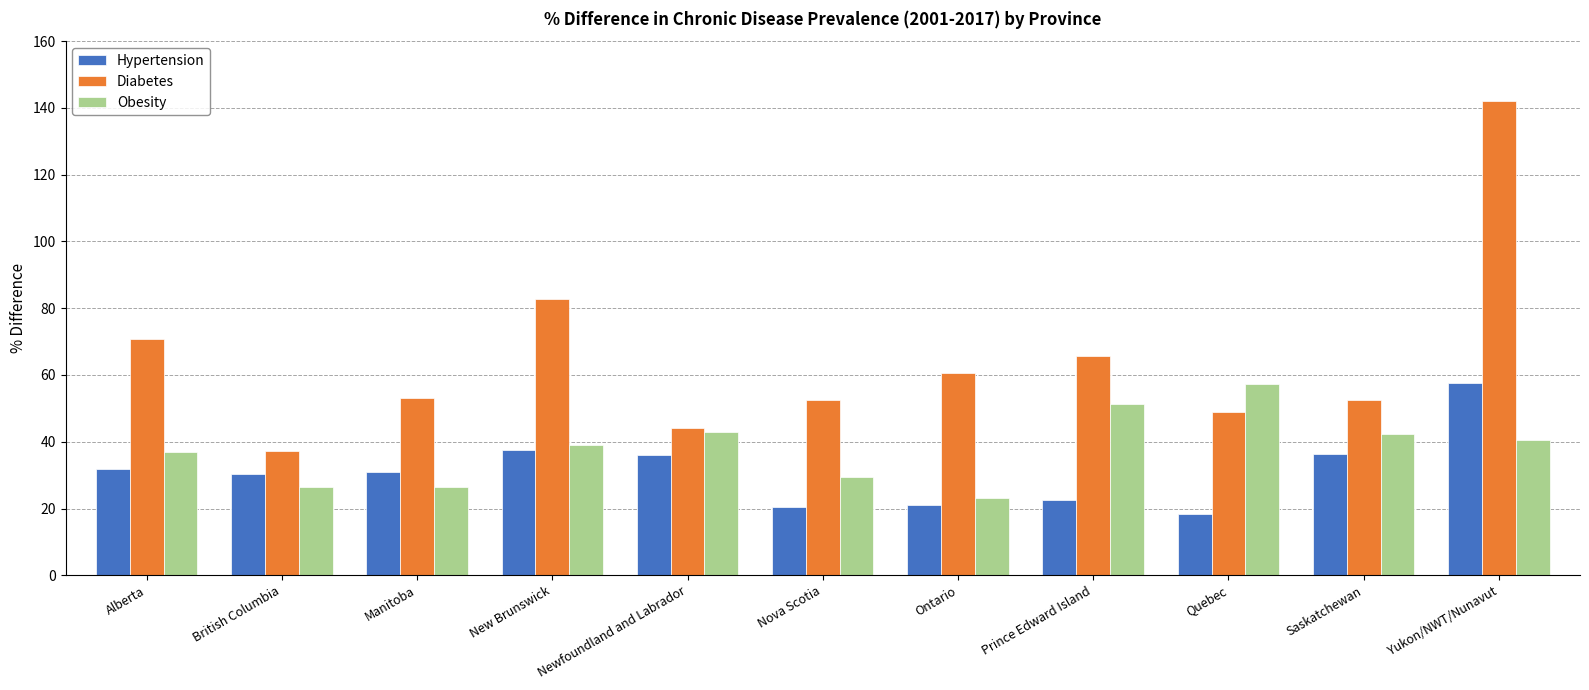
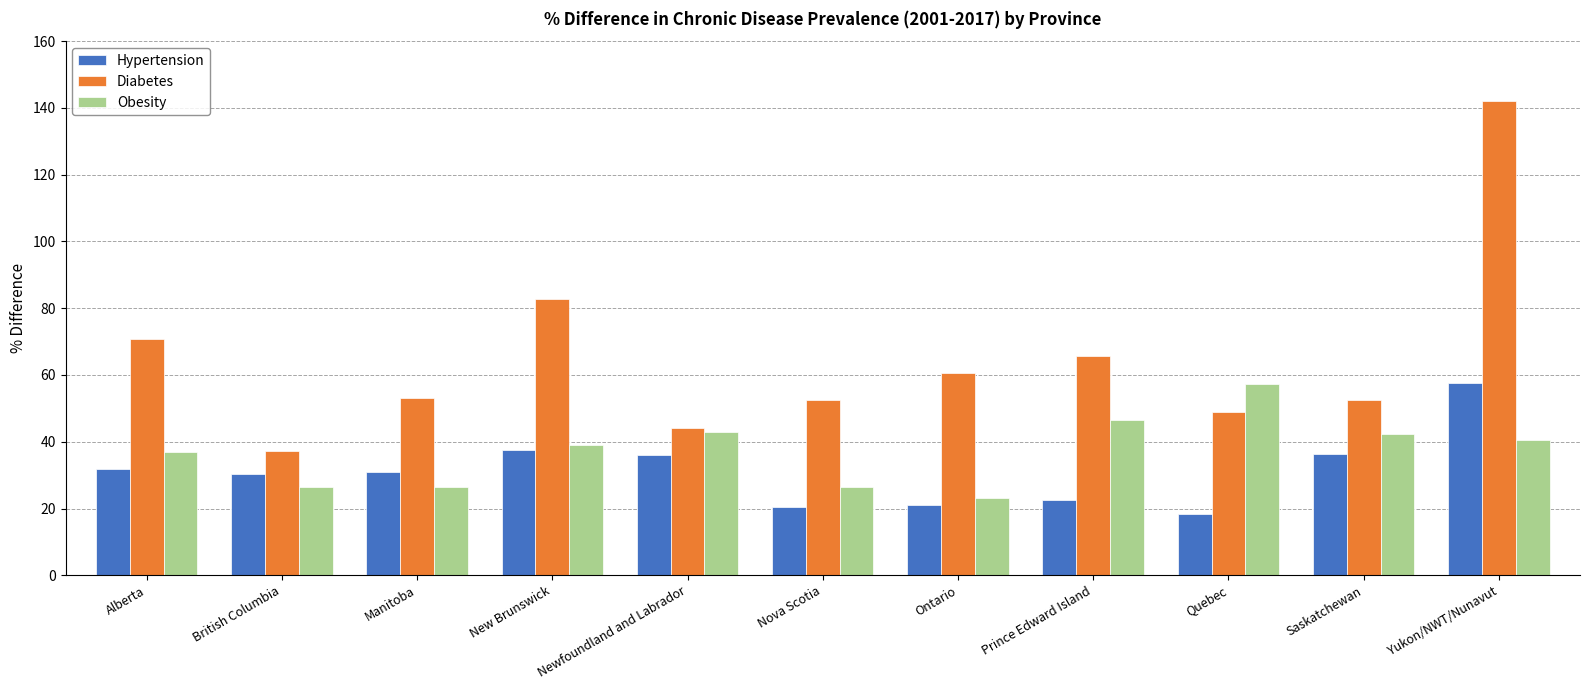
  {
    "Hypertension": {
      "Alberta": 32,
      "British Columbia": 30,
      "Manitoba": 31,
      "New Brunswick": 38,
      "Newfoundland and Labrador": 36,
      "Nova Scotia": 21,
      "Ontario": 21,
      "Prince Edward Island": 22,
      "Quebec": 18,
      "Saskatchewan": 36,
      "Yukon/NWT/Nunavut": 58
    },
    "Diabetes": {
      "Alberta": 71,
      "British Columbia": 37,
      "Manitoba": 53,
      "New Brunswick": 83,
      "Newfoundland and Labrador": 44,
      "Nova Scotia": 53,
      "Ontario": 61,
      "Prince Edward Island": 66,
      "Quebec": 49,
      "Saskatchewan": 53,
      "Yukon/NWT/Nunavut": 142
    },
    "Obesity": {
      "Alberta": 37,
      "British Columbia": 26,
      "Manitoba": 26,
      "New Brunswick": 39,
      "Newfoundland and Labrador": 43,
-     "Nova Scotia": 29,
+     "Nova Scotia": 27,
      "Ontario": 23,
-     "Prince Edward Island": 51,
+     "Prince Edward Island": 47,
      "Quebec": 57,
      "Saskatchewan": 42,
      "Yukon/NWT/Nunavut": 40
    }
  }
